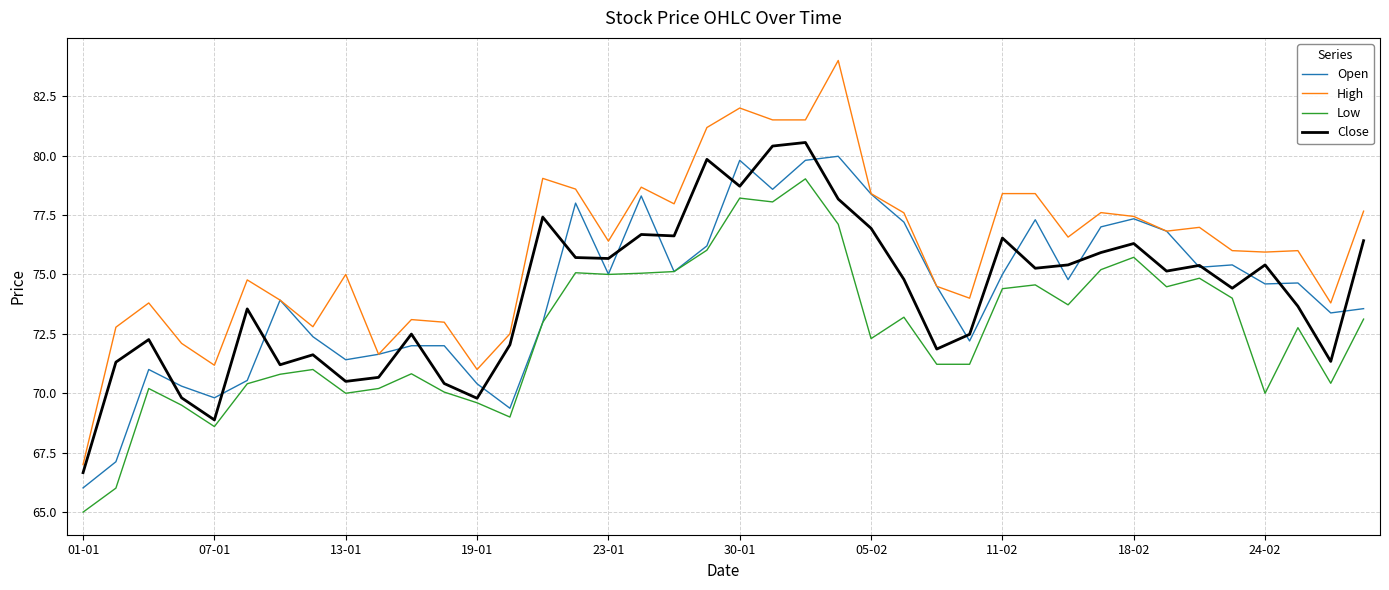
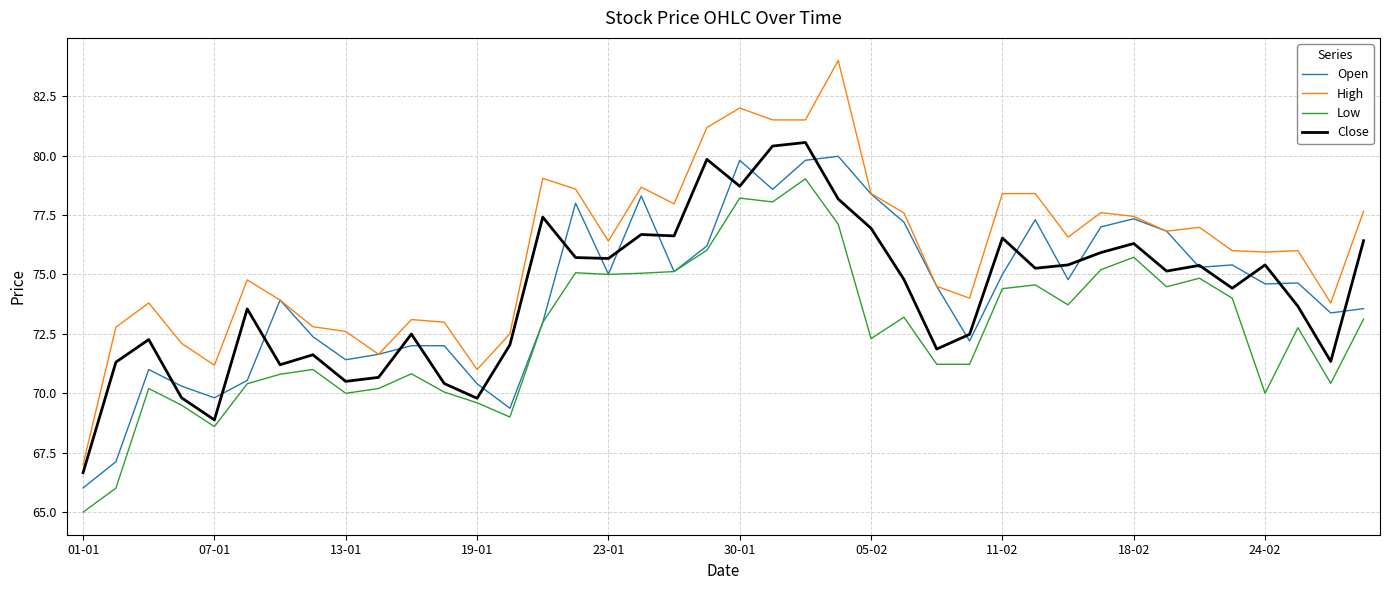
  {
    "Open": {
      "01-01": 66.0,
      "07-01": 69.8,
      "13-01": 71.4,
      "19-01": 70.4,
      "30-01": 79.8,
      "11-02": 75.0,
      "24-02": 74.6
    },
    "High": {
      "01-01": 67.0,
      "07-01": 71.2,
-     "13-01": 75.0,
+     "13-01": 72.6,
      "19-01": 71.0,
      "23-01": 76.4,
      "30-01": 82.0,
      "11-02": 78.4,
      "24-02": 75.9
    },
    "Low": {
      "01-01": 65.0,
      "07-01": 68.6,
      "13-01": 70.0,
      "19-01": 69.6,
      "30-01": 78.2,
      "05-02": 72.3,
      "11-02": 74.4,
      "18-02": 75.7,
      "24-02": 70.0
    },
    "Close": {
      "01-01": 66.7,
      "07-01": 68.9,
      "13-01": 70.5,
      "19-01": 69.8,
      "23-01": 75.7,
      "30-01": 78.7,
      "05-02": 76.9,
      "11-02": 76.5,
      "18-02": 76.3,
      "24-02": 75.4
    }
  }
